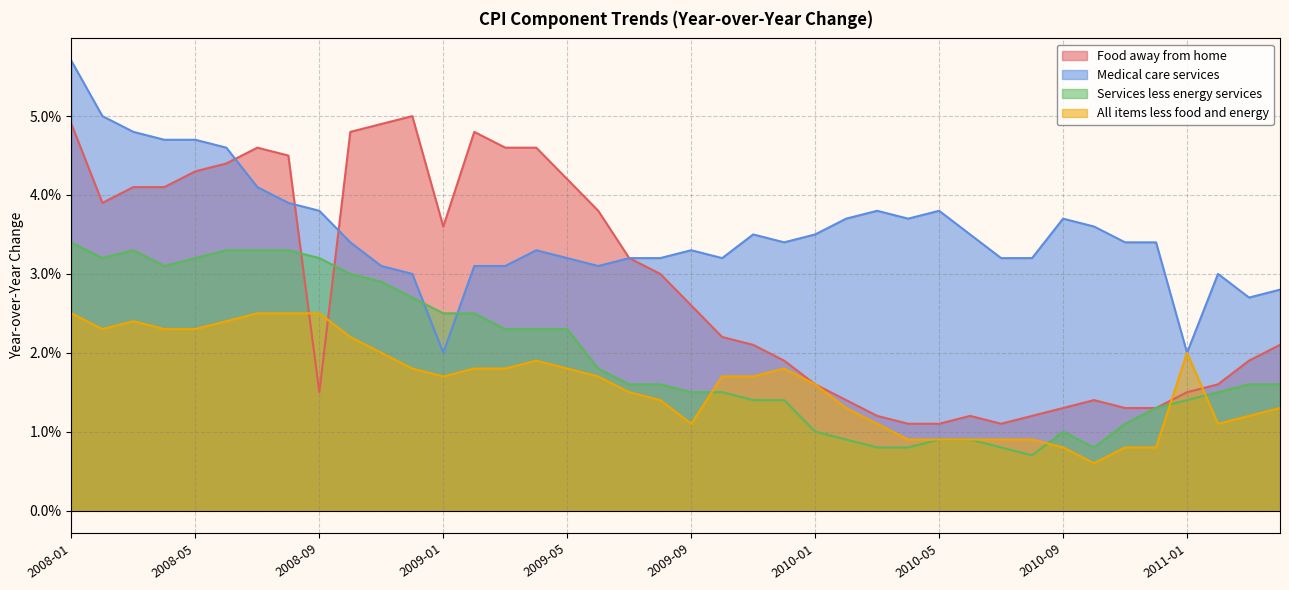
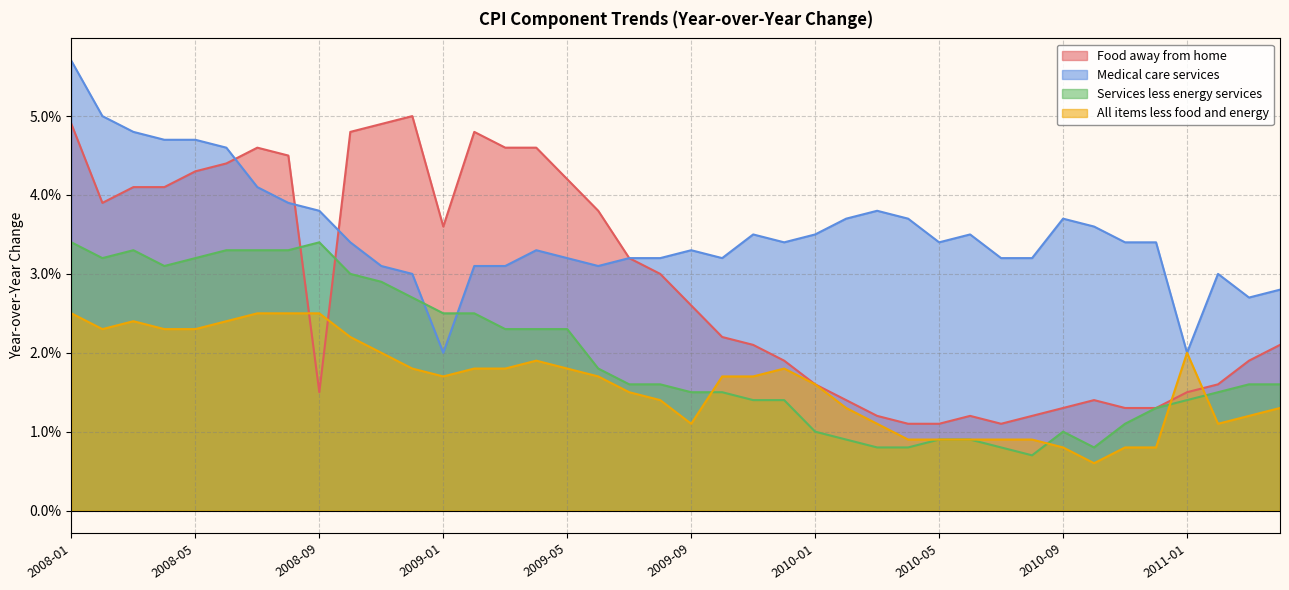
  {
    "Food away from home": {
      "2008-01": "4.9%",
      "2008-05": "4.3%",
      "2008-09": "1.5%",
      "2009-01": "3.6%",
      "2009-05": "4.2%",
      "2009-09": "2.6%",
      "2010-05": "1.1%",
      "2010-09": "1.3%",
      "2011-01": "1.5%"
    },
    "Medical care services": {
      "2008-01": "5.7%",
      "2008-05": "4.7%",
      "2008-09": "3.8%",
      "2009-01": "2.0%",
      "2009-05": "3.2%",
      "2009-09": "3.3%",
      "2010-01": "3.5%",
-     "2010-05": "3.8%",
+     "2010-05": "3.4%",
      "2010-09": "3.7%"
    },
    "Services less energy services": {
      "2008-01": "3.4%",
      "2008-05": "3.2%",
-     "2008-09": "3.2%",
+     "2008-09": "3.4%",
      "2009-01": "2.5%",
      "2009-05": "2.3%",
      "2009-09": "1.5%",
      "2010-01": "1.0%",
      "2010-09": "1.0%",
      "2011-01": "1.4%"
    },
    "All items less food and energy": {
      "2008-01": "2.5%",
      "2008-05": "2.3%",
      "2008-09": "2.5%",
      "2009-01": "1.7%",
      "2009-05": "1.8%",
      "2009-09": "1.1%",
      "2010-09": "0.8%"
    }
  }
